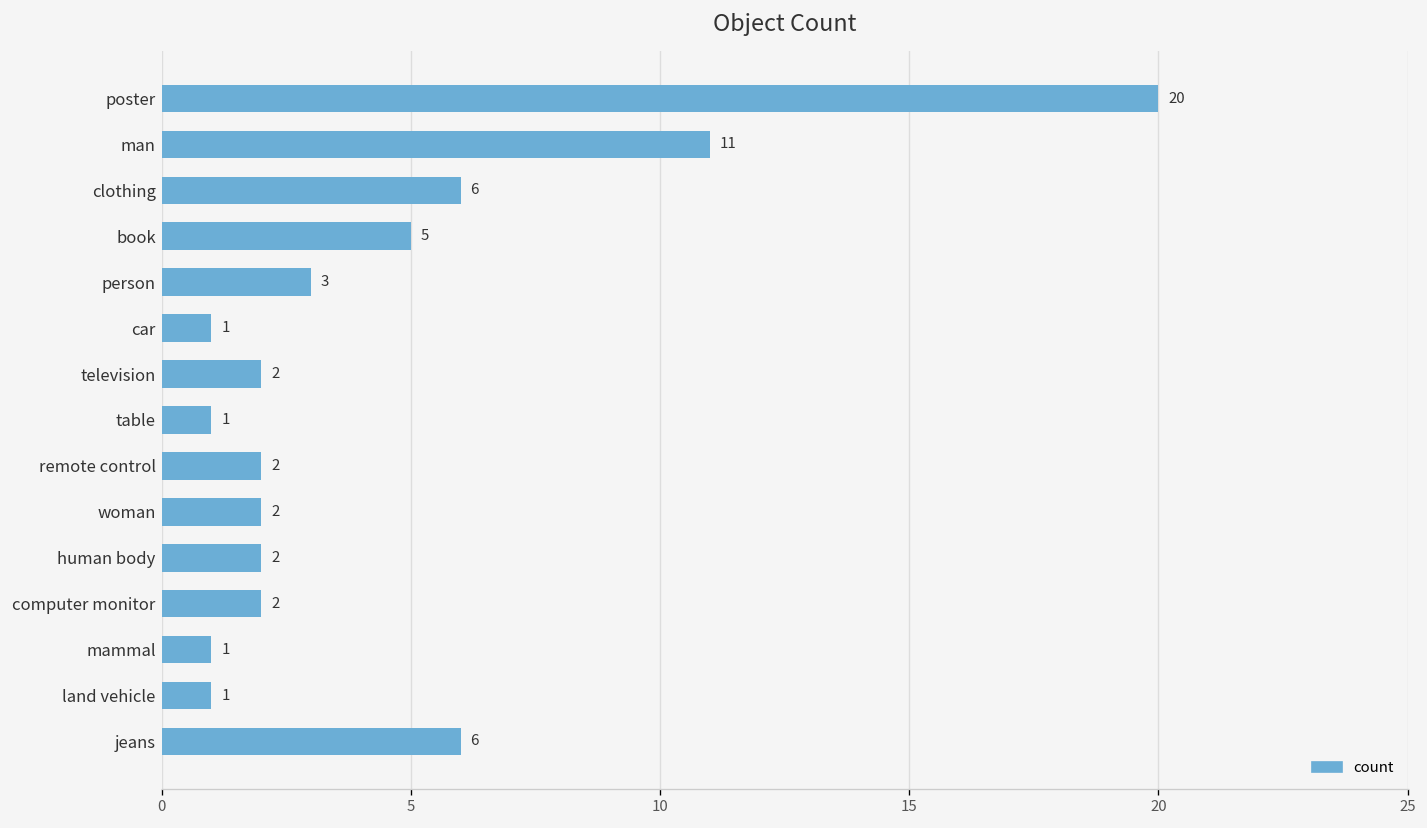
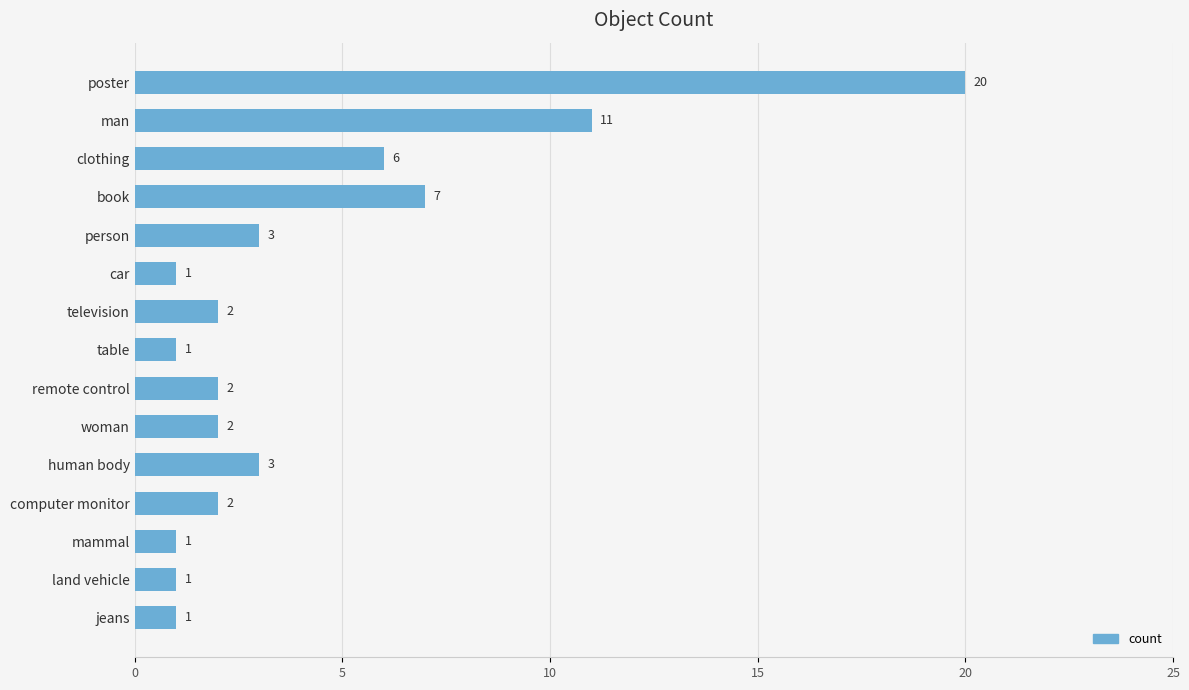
  {
    "poster": 20,
    "man": 11,
    "clothing": 6,
-   "book": 5,
+   "book": 7,
    "person": 3,
    "car": 1,
    "television": 2,
    "table": 1,
    "remote control": 2,
    "woman": 2,
-   "human body": 2,
+   "human body": 3,
    "computer monitor": 2,
    "mammal": 1,
    "land vehicle": 1,
-   "jeans": 6
+   "jeans": 1
  }
